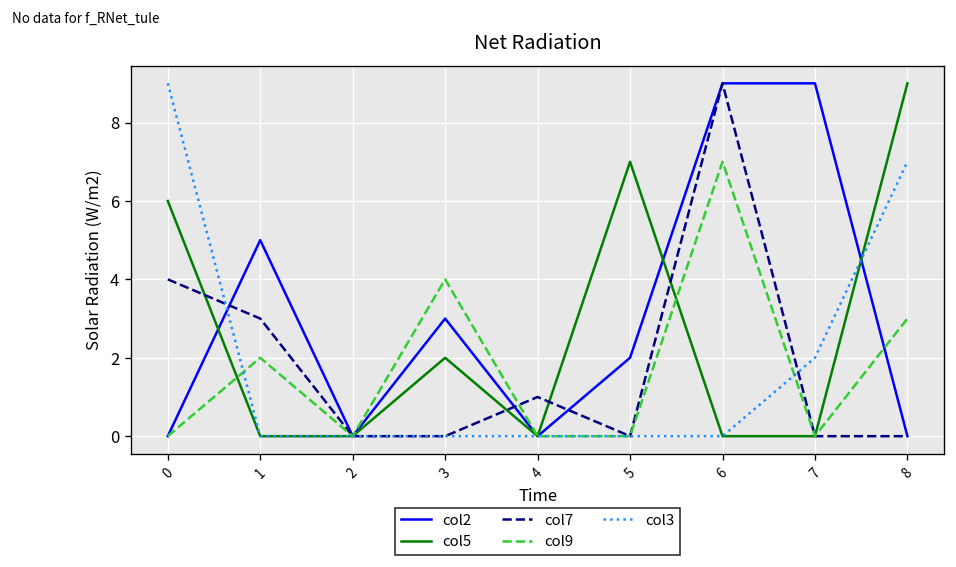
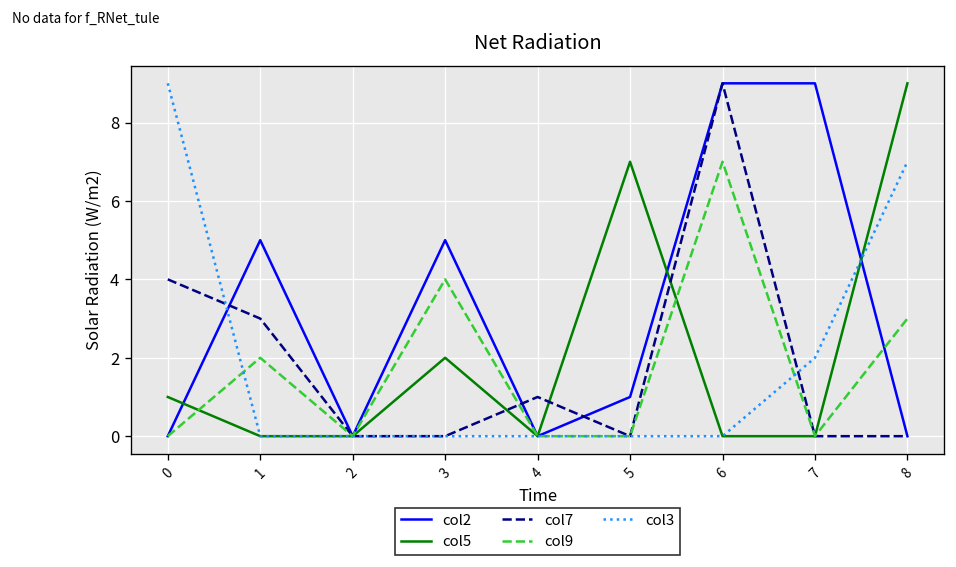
  {
    "col2": {
      "1": 5,
-     "3": 3,
-     "5": 2,
+     "3": 5,
+     "5": 1,
      "7": 9
    },
    "col5": {
-     "0": 6,
+     "0": 1,
      "3": 2,
      "5": 7,
      "8": 9
    },
    "col7": {
      "0": 4,
      "1": 3,
      "4": 1
    },
    "col9": {
      "1": 2,
      "3": 4,
      "6": 7,
      "8": 3
    },
    "col3": {
      "0": 9,
      "7": 2,
      "8": 7
    }
  }
